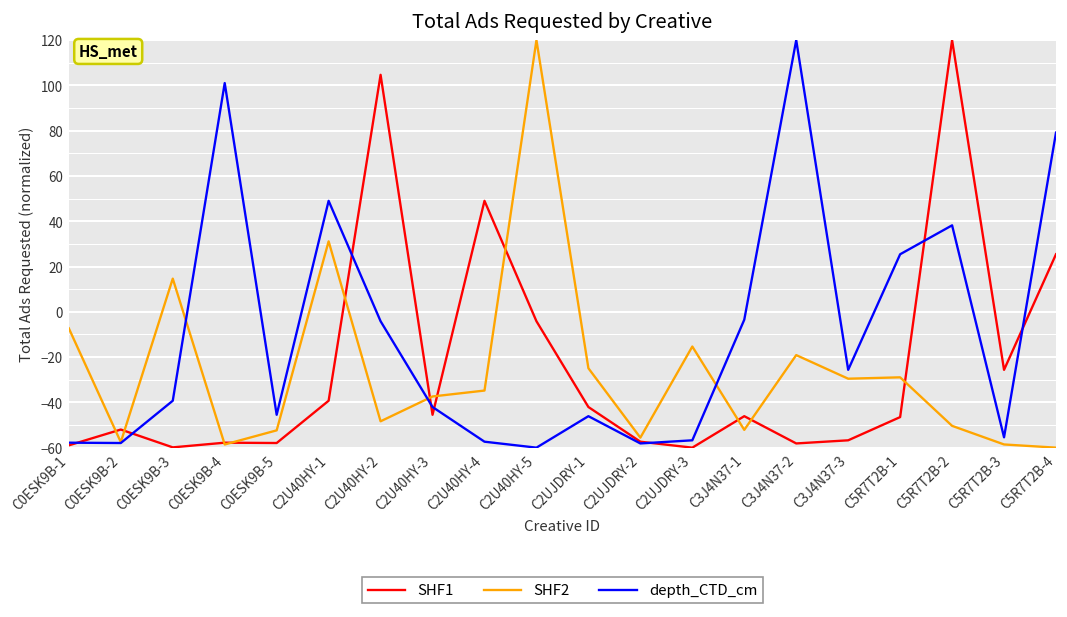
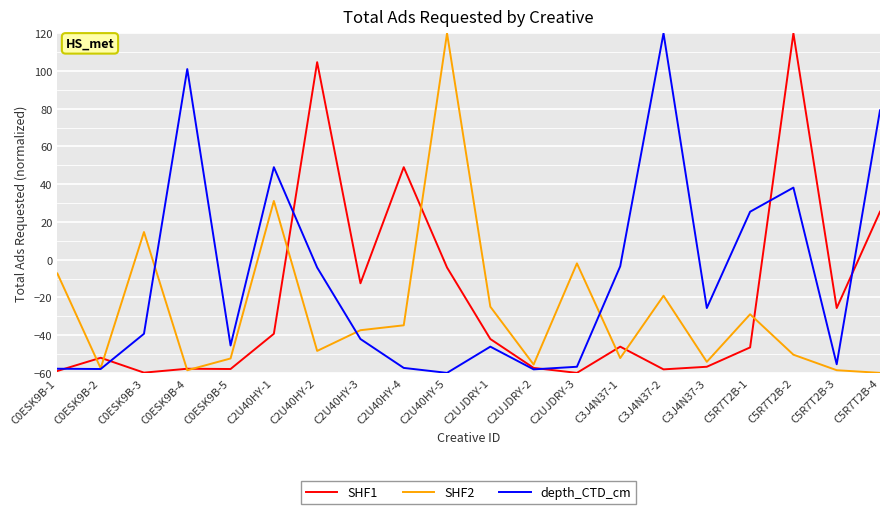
  {
    "SHF1": {
      "C0ESK9B-2": -52,
      "C0ESK9B-3": -60,
      "C0ESK9B-5": -58,
      "C2U40HY-1": -39,
      "C2U40HY-2": 105,
-     "C2U40HY-3": -45,
+     "C2U40HY-3": -13,
      "C2U40HY-4": 49,
      "C2U40HY-5": -4,
      "C2UJDRY-1": -42,
      "C2UJDRY-3": -60,
      "C3J4N37-1": -46,
      "C3J4N37-2": -58,
      "C3J4N37-3": -57,
      "C5R7T2B-1": -47,
      "C5R7T2B-2": 120,
      "C5R7T2B-3": -26,
      "C5R7T2B-4": 25
    },
    "SHF2": {
      "C0ESK9B-1": -7,
      "C0ESK9B-3": 15,
      "C0ESK9B-5": -52,
      "C2U40HY-1": 31,
      "C2U40HY-2": -48,
      "C2U40HY-3": -37,
      "C2U40HY-4": -35,
      "C2U40HY-5": 120,
      "C2UJDRY-1": -25,
      "C2UJDRY-2": -56,
-     "C2UJDRY-3": -15,
+     "C2UJDRY-3": -2,
      "C3J4N37-1": -52,
      "C3J4N37-2": -19,
-     "C3J4N37-3": -30,
+     "C3J4N37-3": -54,
      "C5R7T2B-1": -29,
      "C5R7T2B-2": -50,
      "C5R7T2B-3": -59,
      "C5R7T2B-4": -60
    },
    "depth_CTD_cm": {
      "C0ESK9B-3": -39,
      "C0ESK9B-4": 101,
      "C0ESK9B-5": -45,
      "C2U40HY-1": 49,
      "C2U40HY-2": -4,
      "C2U40HY-3": -42,
      "C2U40HY-4": -57,
      "C2U40HY-5": -60,
      "C2UJDRY-1": -46,
      "C2UJDRY-3": -57,
      "C3J4N37-1": -3,
      "C3J4N37-2": 120,
      "C3J4N37-3": -26,
      "C5R7T2B-1": 25,
      "C5R7T2B-2": 38,
      "C5R7T2B-3": -55,
      "C5R7T2B-4": 79
    }
  }
